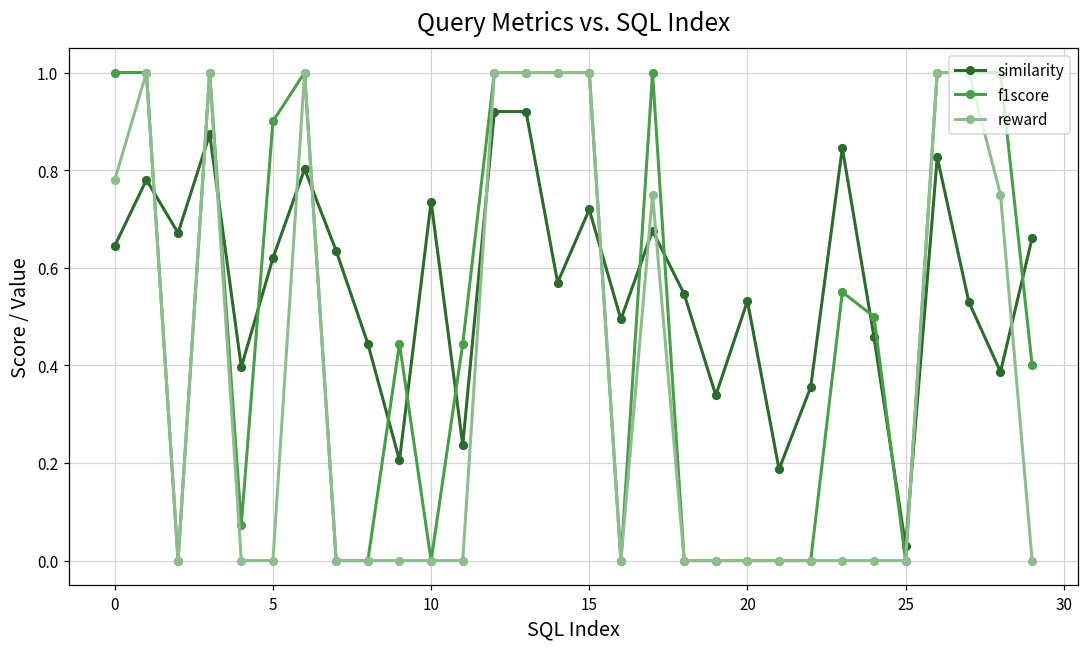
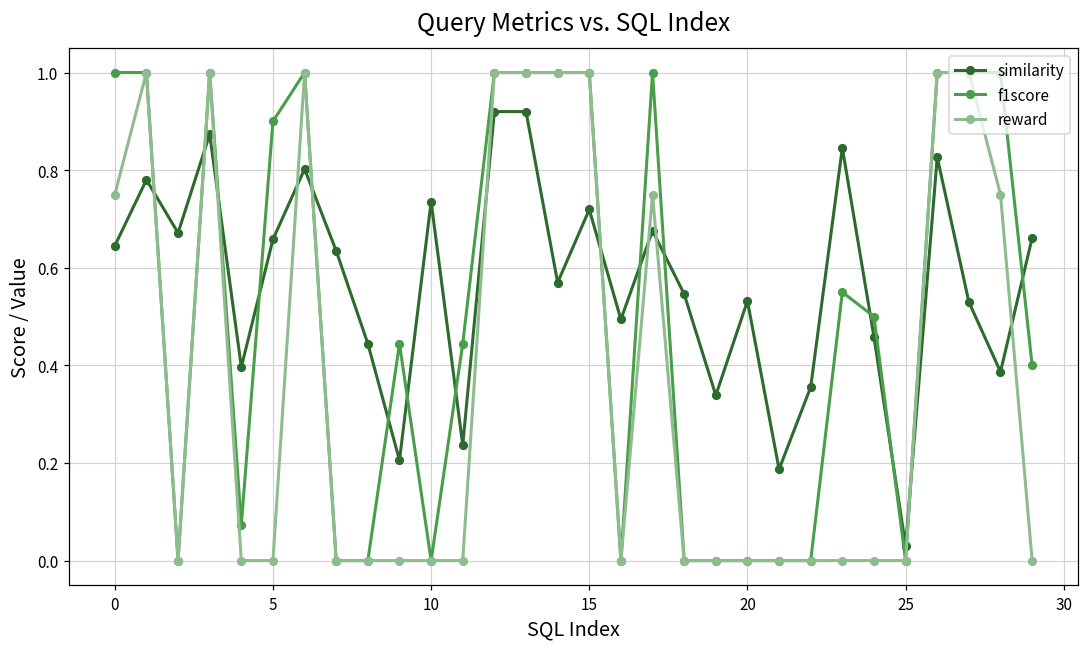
  {
    "similarity": {
      "0": 0.65,
-     "5": 0.62,
+     "5": 0.66,
      "10": 0.74,
      "15": 0.72,
      "20": 0.53,
      "25": 0.03
    },
    "f1score": {
      "0": 1.00,
      "5": 0.90
    },
    "reward": {
-     "0": 0.78,
+     "0": 0.75,
      "5": 0.00
    }
  }
